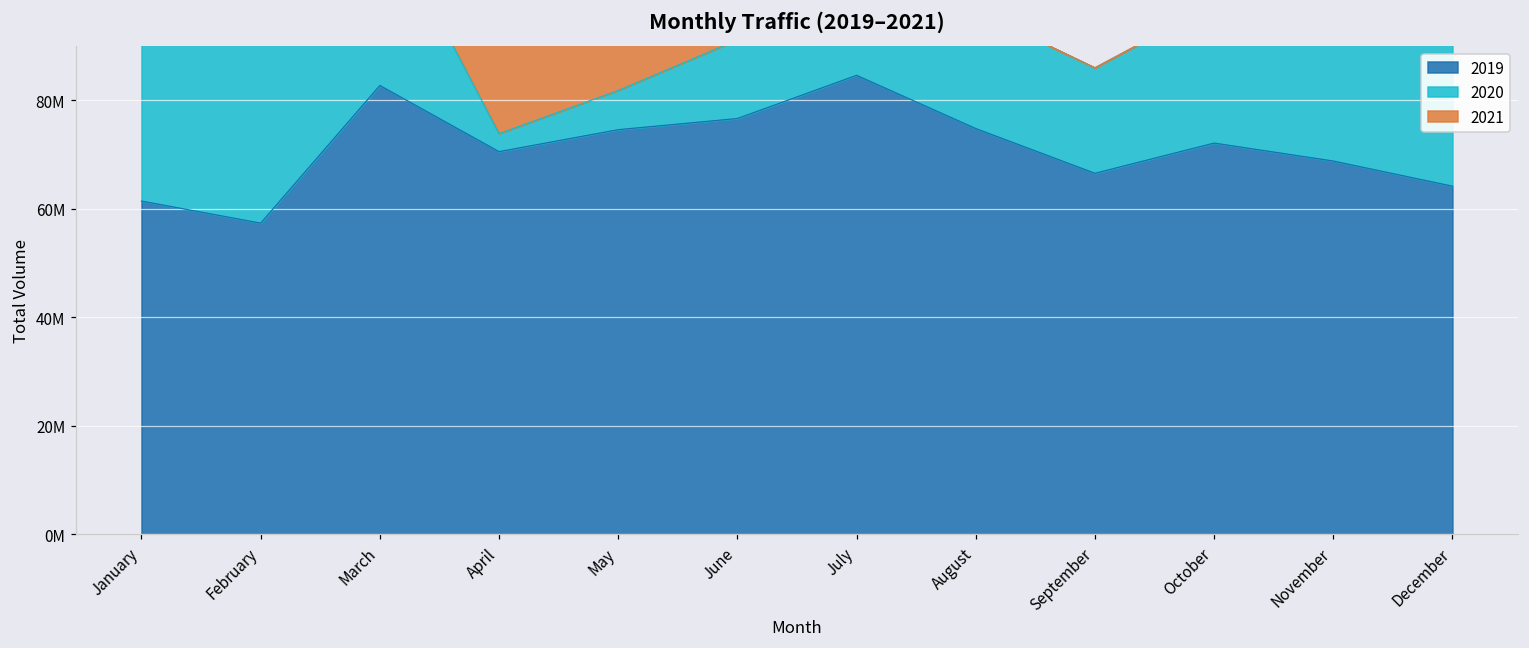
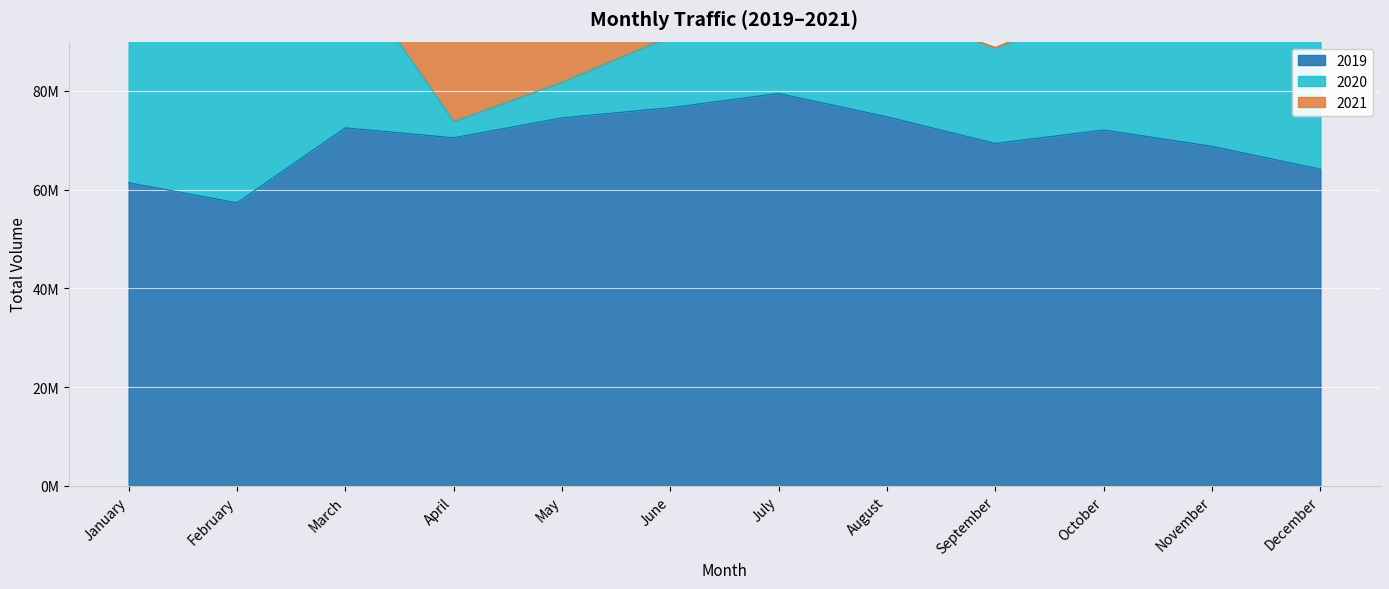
  {
    "2019": {
      "January": 61000000,
      "February": 57000000,
-     "March": 83000000,
+     "March": 73000000,
      "April": 71000000,
      "May": 75000000,
      "June": 77000000,
-     "July": 85000000,
+     "July": 80000000,
      "August": 75000000,
-     "September": 67000000,
+     "September": 69000000,
      "October": 72000000,
      "November": 69000000,
      "December": 64000000
    },
    "2020": {
      "April": 3000000,
      "May": 7000000
    }
  }
